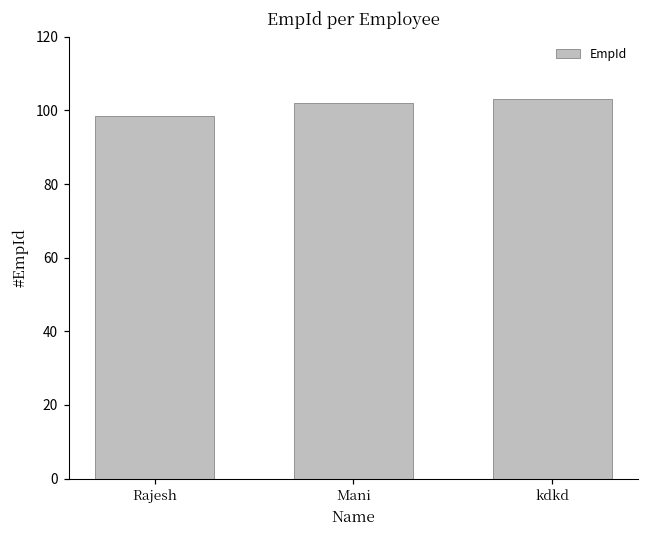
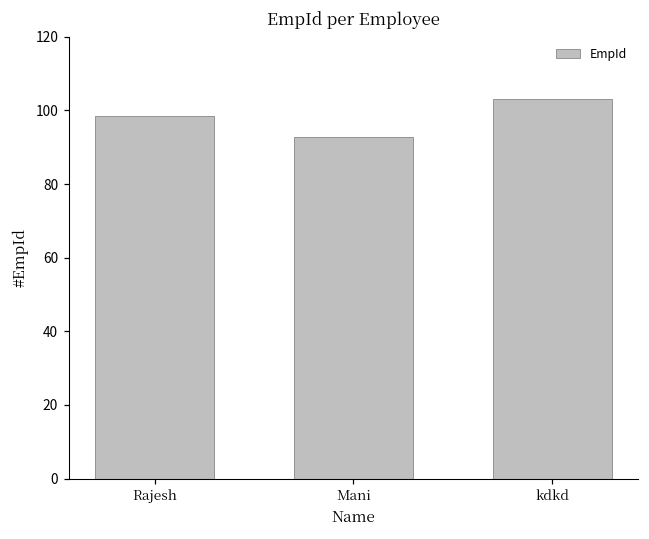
  {
    "Rajesh": 99,
-   "Mani": 102,
+   "Mani": 93,
    "kdkd": 103
  }
